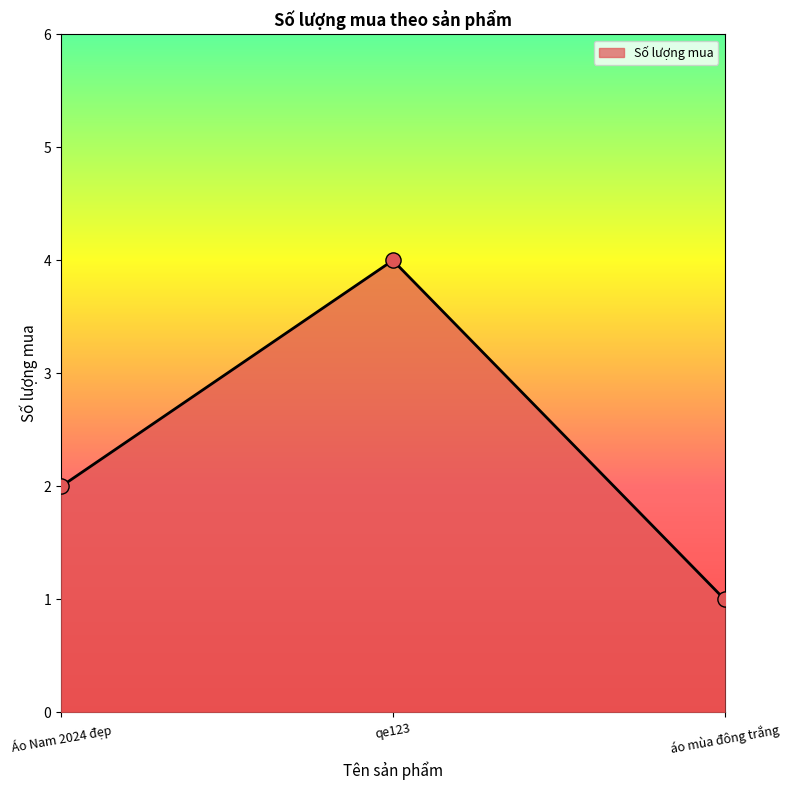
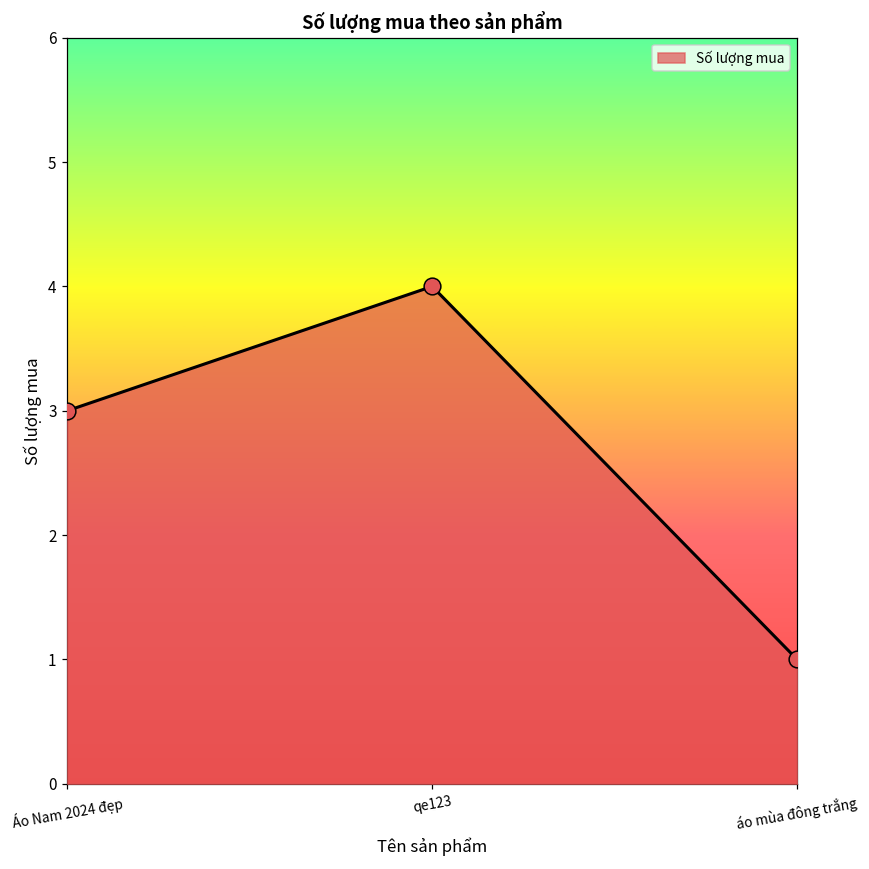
  {
-   "Áo Nam 2024 đẹp": 2,
+   "Áo Nam 2024 đẹp": 3,
    "qe123": 4,
    "áo mùa đông trắng": 1
  }
